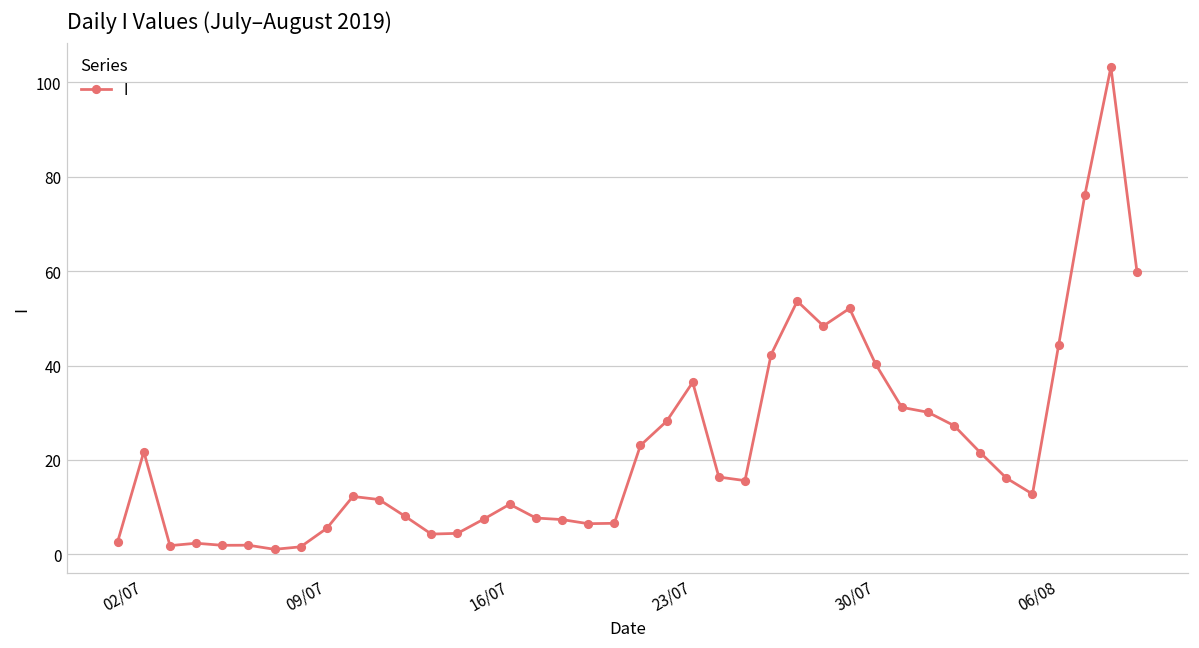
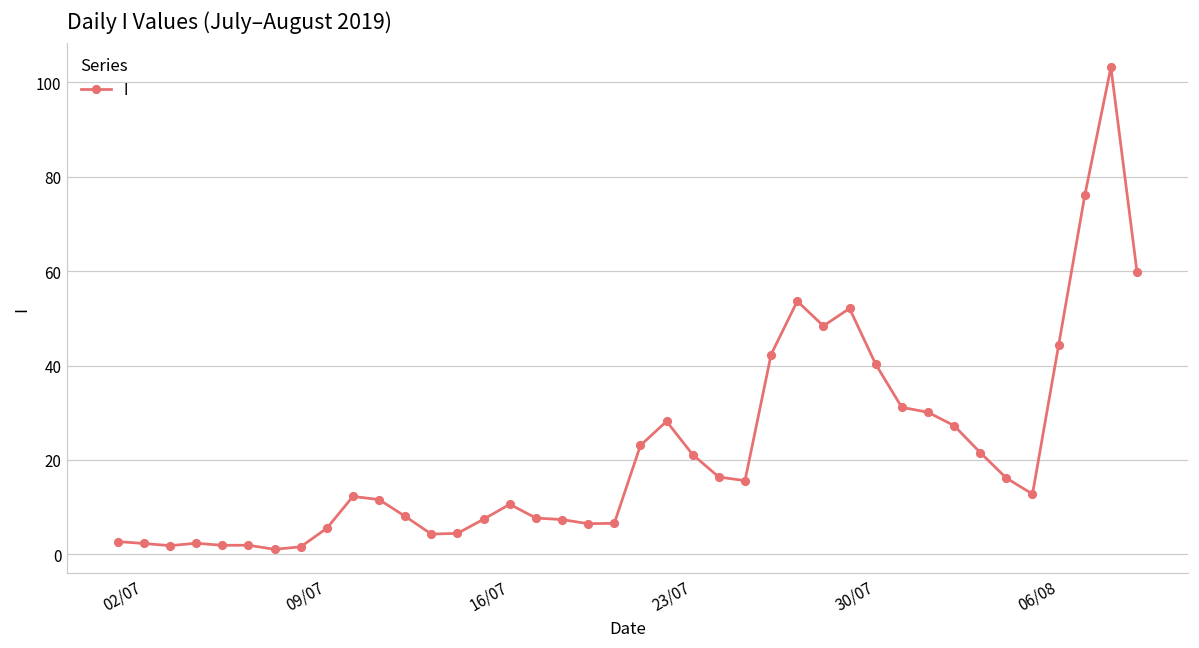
  {
-   "02/07": 22,
+   "02/07": 2,
    "09/07": 6,
    "16/07": 11,
-   "23/07": 36,
+   "23/07": 21,
    "30/07": 40,
    "06/08": 44
  }
